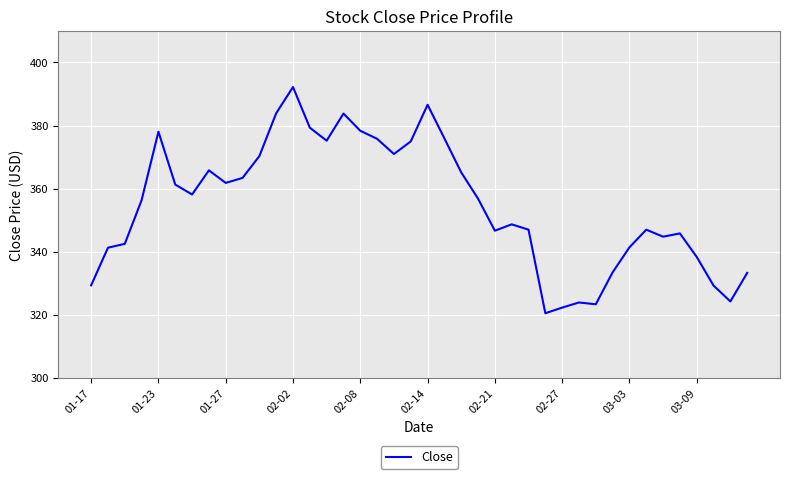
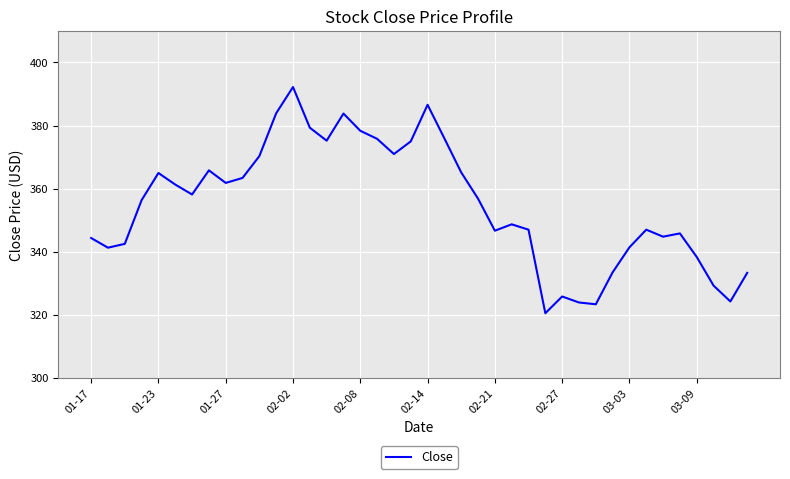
  {
-   "01-17": 329,
-   "01-23": 378,
+   "01-17": 344,
+   "01-23": 365,
    "01-27": 362,
    "02-02": 392,
    "02-08": 378,
    "02-14": 387,
    "02-21": 347,
-   "02-27": 322,
+   "02-27": 326,
    "03-03": 341,
    "03-09": 338
  }
